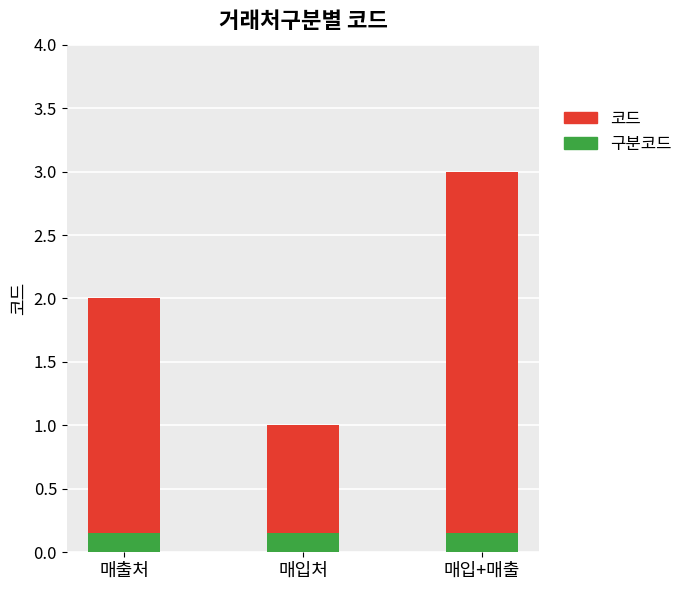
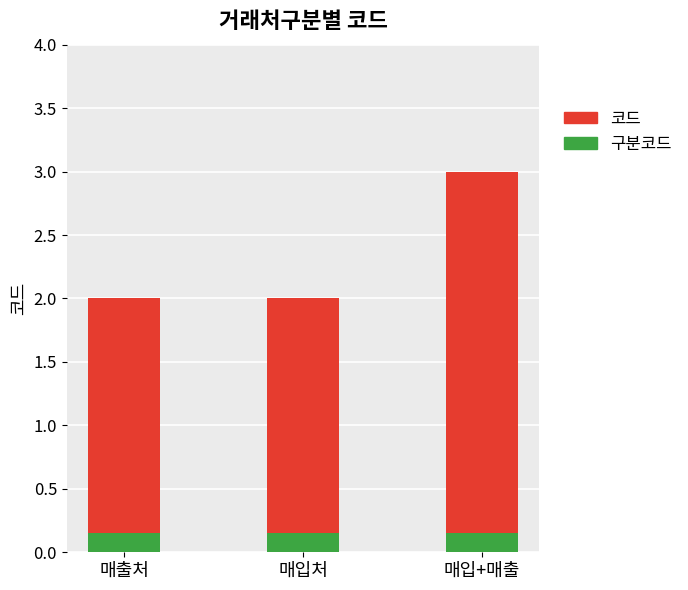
  {
    "코드": {
      "매출처": 2,
-     "매입처": 1,
+     "매입처": 2,
      "매입+매출": 3
    }
  }
